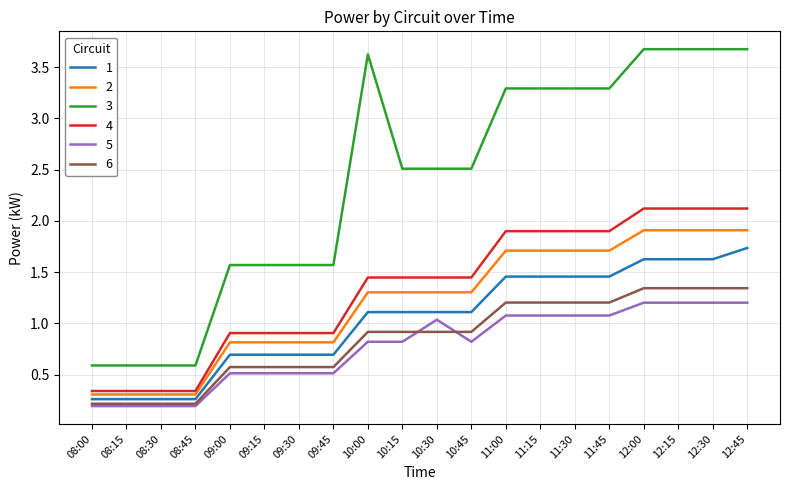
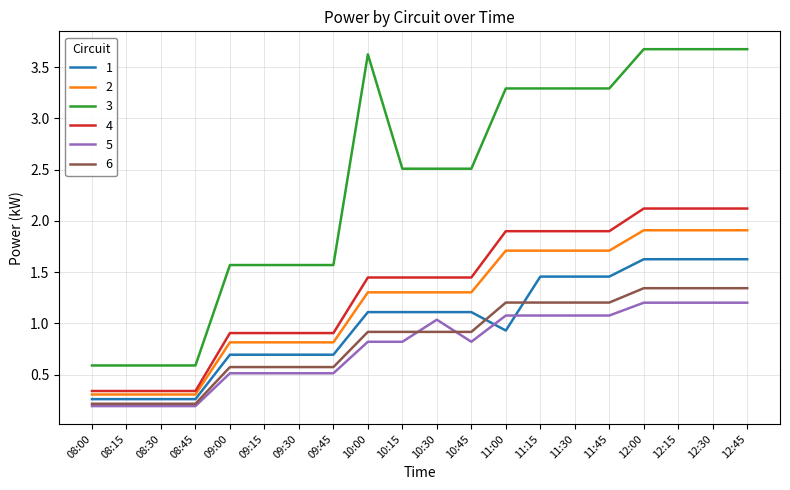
  {
    "1": {
      "08:00": 0.26,
      "08:15": 0.26,
      "08:30": 0.26,
      "08:45": 0.26,
      "09:00": 0.69,
      "09:15": 0.69,
      "09:30": 0.69,
      "09:45": 0.69,
      "10:00": 1.11,
      "10:15": 1.11,
      "10:30": 1.11,
      "10:45": 1.11,
-     "11:00": 1.46,
+     "11:00": 0.93,
      "11:15": 1.46,
      "11:30": 1.46,
      "11:45": 1.46,
      "12:00": 1.63,
      "12:15": 1.63,
      "12:30": 1.63,
-     "12:45": 1.74
+     "12:45": 1.63
    },
    "2": {
      "08:00": 0.31,
      "08:15": 0.31,
      "08:30": 0.31,
      "08:45": 0.31,
      "09:00": 0.81,
      "09:15": 0.81,
      "09:30": 0.81,
      "09:45": 0.81,
      "10:00": 1.30,
      "10:15": 1.30,
      "10:30": 1.30,
      "10:45": 1.30,
      "11:00": 1.71,
      "11:15": 1.71,
      "11:30": 1.71,
      "11:45": 1.71,
      "12:00": 1.91,
      "12:15": 1.91,
      "12:30": 1.91,
      "12:45": 1.91
    },
    "3": {
      "08:00": 0.59,
      "08:15": 0.59,
      "08:30": 0.59,
      "08:45": 0.59,
      "09:00": 1.57,
      "09:15": 1.57,
      "09:30": 1.57,
      "09:45": 1.57,
      "10:00": 3.62,
      "10:15": 2.51,
      "10:30": 2.51,
      "10:45": 2.51,
      "11:00": 3.29,
      "11:15": 3.29,
      "11:30": 3.29,
      "11:45": 3.29,
      "12:00": 3.67,
      "12:15": 3.67,
      "12:30": 3.67,
      "12:45": 3.67
    },
    "4": {
      "08:00": 0.34,
      "08:15": 0.34,
      "08:30": 0.34,
      "08:45": 0.34,
      "09:00": 0.91,
      "09:15": 0.91,
      "09:30": 0.91,
      "09:45": 0.91,
      "10:00": 1.45,
      "10:15": 1.45,
      "10:30": 1.45,
      "10:45": 1.45,
      "11:00": 1.90,
      "11:15": 1.90,
      "11:30": 1.90,
      "11:45": 1.90,
      "12:00": 2.12,
      "12:15": 2.12,
      "12:30": 2.12,
      "12:45": 2.12
    },
    "5": {
      "09:00": 0.51,
      "09:15": 0.51,
      "09:30": 0.51,
      "09:45": 0.51,
      "10:00": 0.82,
      "10:15": 0.82,
      "10:30": 1.04,
      "10:45": 0.82,
      "11:00": 1.08,
      "11:15": 1.08,
      "11:30": 1.08,
      "11:45": 1.08,
      "12:00": 1.20,
      "12:15": 1.20,
      "12:30": 1.20,
      "12:45": 1.20
    },
    "6": {
      "09:00": 0.57,
      "09:15": 0.57,
      "09:30": 0.57,
      "09:45": 0.57,
      "10:00": 0.92,
      "10:15": 0.92,
      "10:30": 0.92,
      "10:45": 0.92,
      "11:00": 1.20,
      "11:15": 1.20,
      "11:30": 1.20,
      "11:45": 1.20,
      "12:00": 1.34,
      "12:15": 1.34,
      "12:30": 1.34,
      "12:45": 1.34
    }
  }
